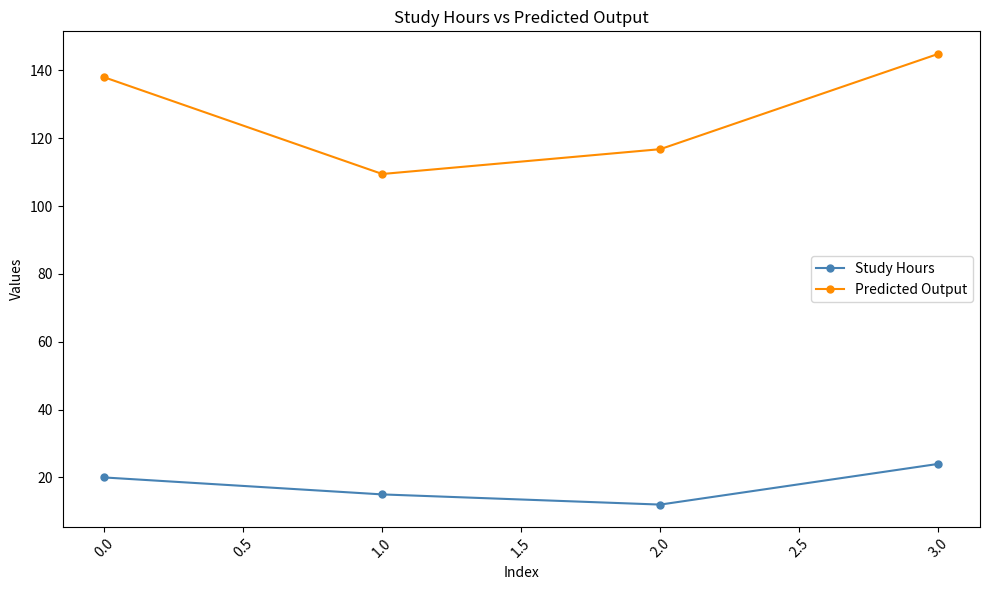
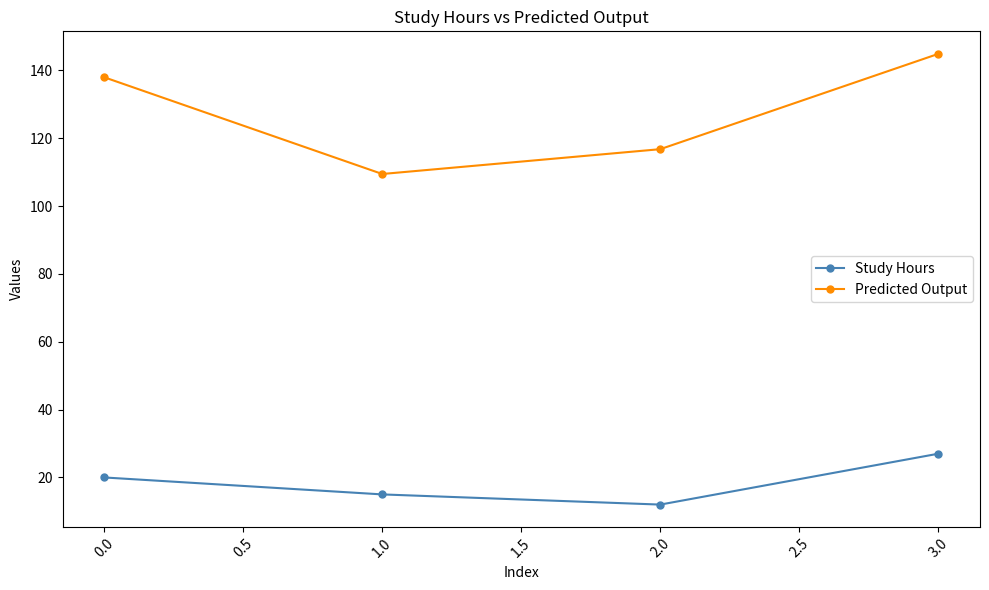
  {
    "Study Hours": {
      "0.0": 20,
      "1.0": 15,
      "2.0": 12,
-     "3.0": 24
+     "3.0": 27
    },
    "Predicted Output": {
      "0.0": 138,
      "1.0": 109,
      "2.0": 117,
      "3.0": 145
    }
  }
